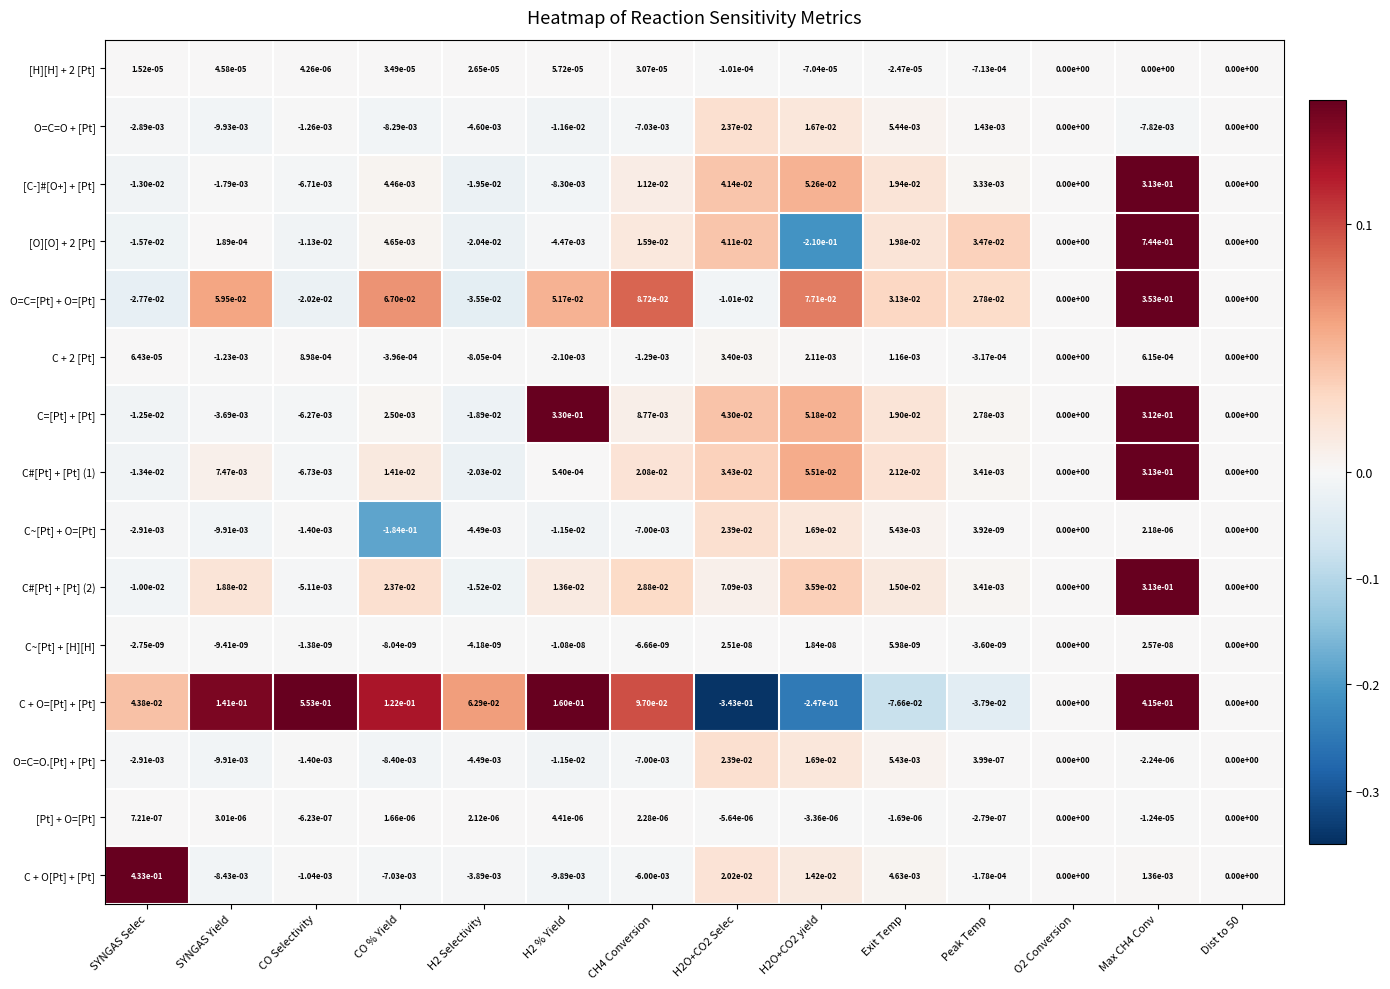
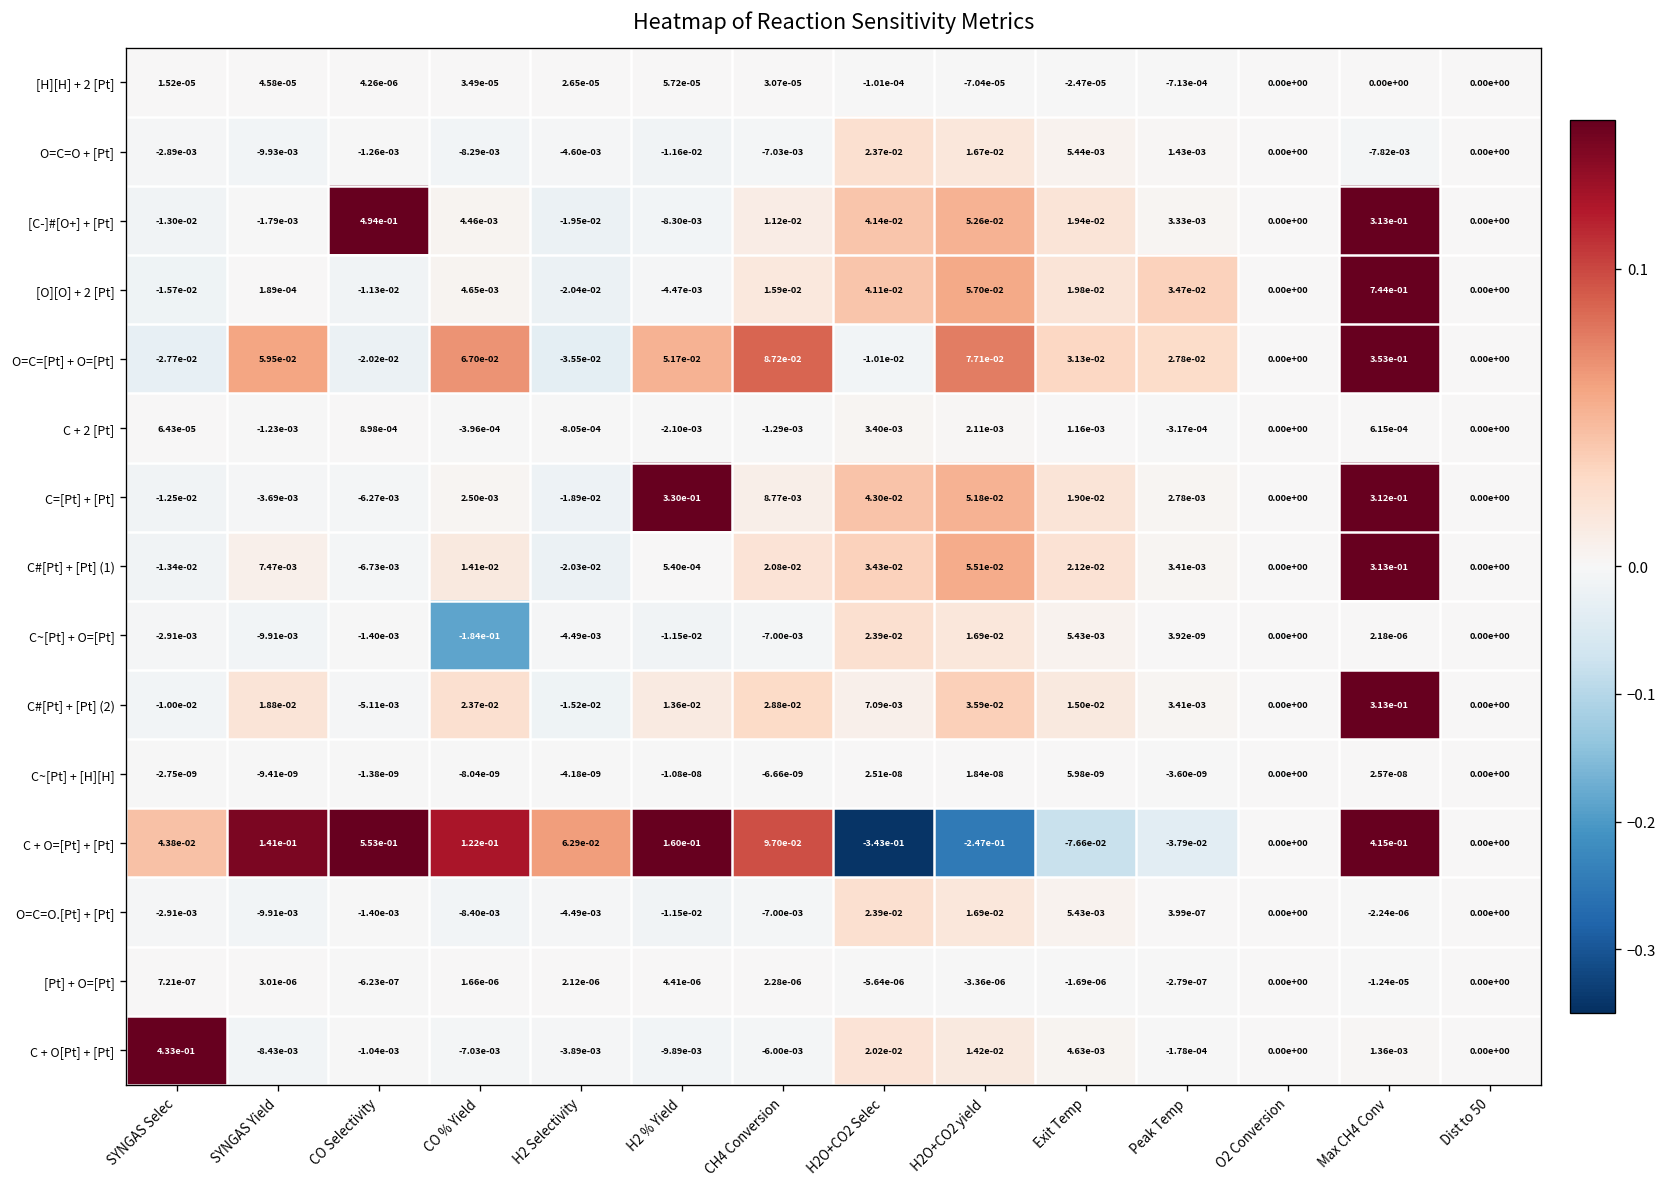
  {
    "[C-]#[O+] + [Pt]": {
      "SYNGAS Selec": "-1.30e-02",
      "SYNGAS Yield": "-1.79e-03",
-     "CO Selectivity": "-6.71e-03",
+     "CO Selectivity": "4.94e-01",
      "CO % Yield": "4.46e-03",
      "H2 Selectivity": "-1.95e-02",
      "H2 % Yield": "-8.30e-03",
      "CH4 Conversion": "1.12e-02",
      "H2O+CO2 Selec": "4.14e-02",
      "H2O+CO2 yield": "5.26e-02",
      "Exit Temp": "1.94e-02",
      "Peak Temp": "3.33e-03",
      "O2 Conversion": "0.00e+00",
      "Max CH4 Conv": "3.13e-01",
      "Dist to 50": "0.00e+00"
    },
    "[O][O] + 2 [Pt]": {
      "SYNGAS Selec": "-1.57e-02",
      "SYNGAS Yield": "1.89e-04",
      "CO Selectivity": "-1.13e-02",
      "CO % Yield": "4.65e-03",
      "H2 Selectivity": "-2.04e-02",
      "H2 % Yield": "-4.47e-03",
      "CH4 Conversion": "1.59e-02",
      "H2O+CO2 Selec": "4.11e-02",
-     "H2O+CO2 yield": "-2.10e-01",
+     "H2O+CO2 yield": "5.70e-02",
      "Exit Temp": "1.98e-02",
      "Peak Temp": "3.47e-02",
      "O2 Conversion": "0.00e+00",
      "Max CH4 Conv": "7.44e-01",
      "Dist to 50": "0.00e+00"
    }
  }
